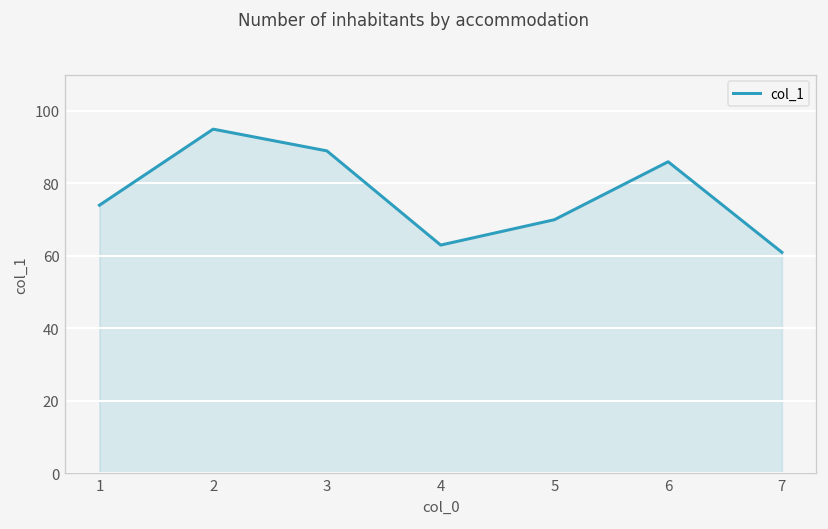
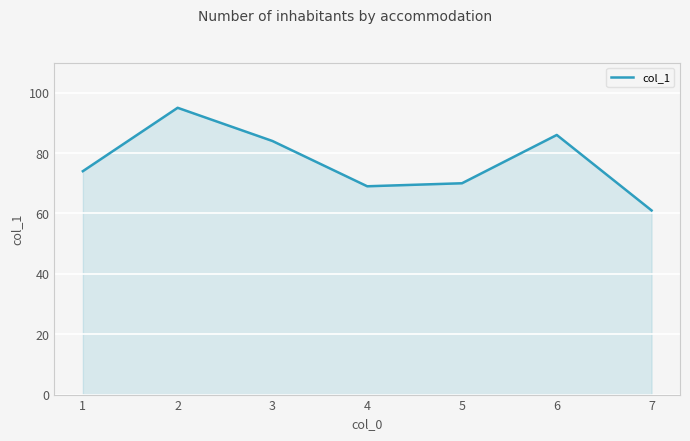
  {
    "1": 74,
    "2": 95,
-   "3": 89,
-   "4": 63,
+   "3": 84,
+   "4": 69,
    "5": 70,
    "6": 86,
    "7": 61
  }
